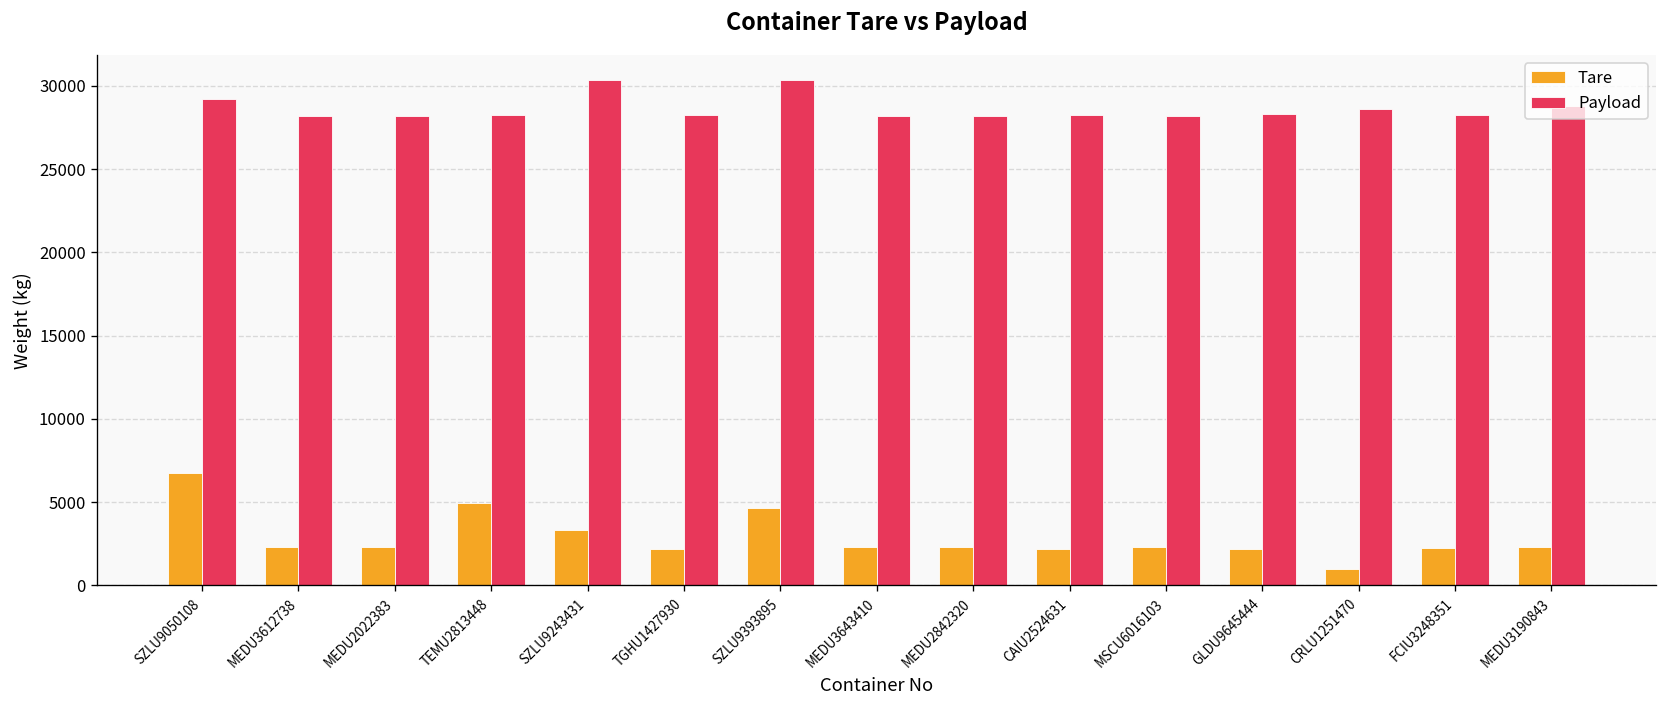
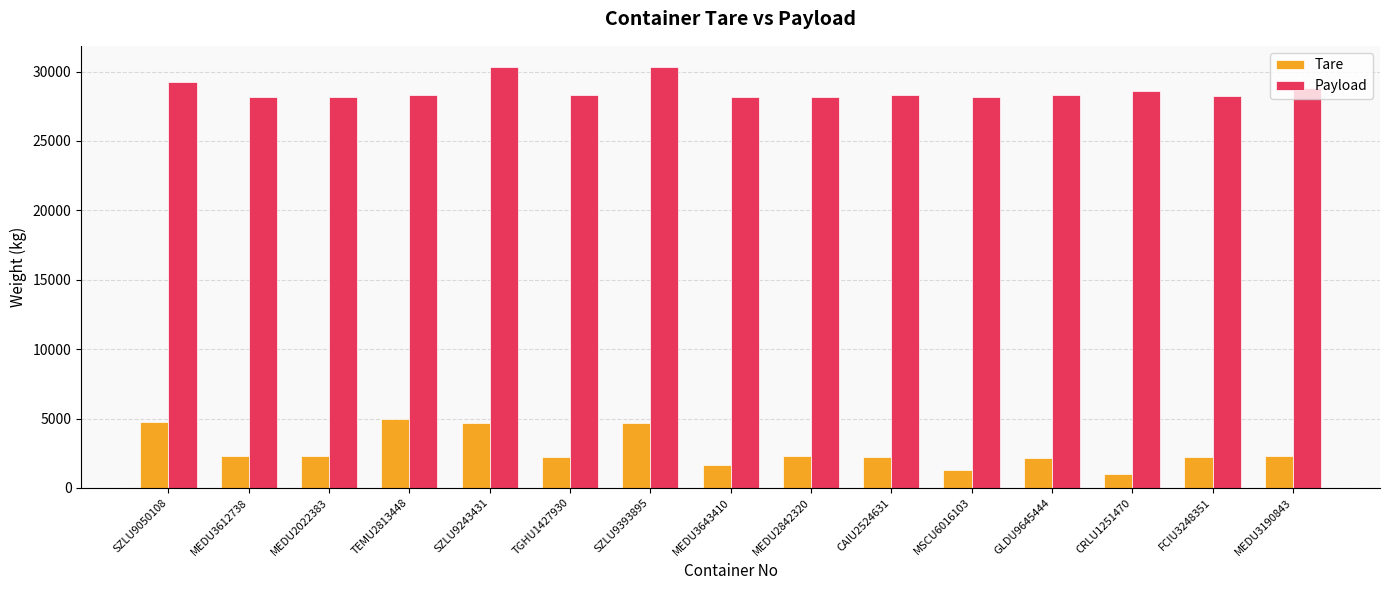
  {
    "Tare": {
-     "SZLU9050108": 6800,
+     "SZLU9050108": 4800,
      "MEDU3612738": 2300,
      "MEDU2022383": 2300,
      "TEMU2813448": 5000,
-     "SZLU9243431": 3400,
+     "SZLU9243431": 4700,
      "TGHU1427930": 2200,
      "SZLU9393895": 4700,
-     "MEDU3643410": 2300,
+     "MEDU3643410": 1600,
      "MEDU2842320": 2300,
      "CAIU2524631": 2200,
-     "MSCU6016103": 2300,
+     "MSCU6016103": 1300,
      "GLDU9645444": 2200,
      "CRLU1251470": 1000,
      "FCIU3248351": 2200,
      "MEDU3190843": 2300
    },
    "Payload": {
      "SZLU9050108": 29200,
      "MEDU3612738": 28200,
      "MEDU2022383": 28200,
      "TEMU2813448": 28300,
      "SZLU9243431": 30300,
      "TGHU1427930": 28300,
      "SZLU9393895": 30300,
      "MEDU3643410": 28200,
      "MEDU2842320": 28200,
      "CAIU2524631": 28300,
      "MSCU6016103": 28200,
      "GLDU9645444": 28300,
      "CRLU1251470": 28600,
      "FCIU3248351": 28300
    }
  }
